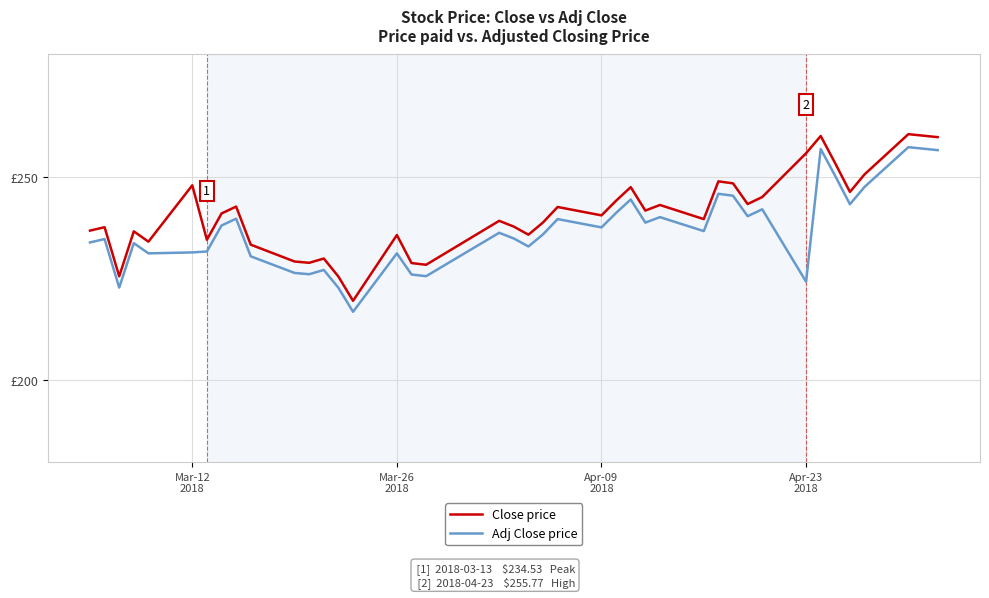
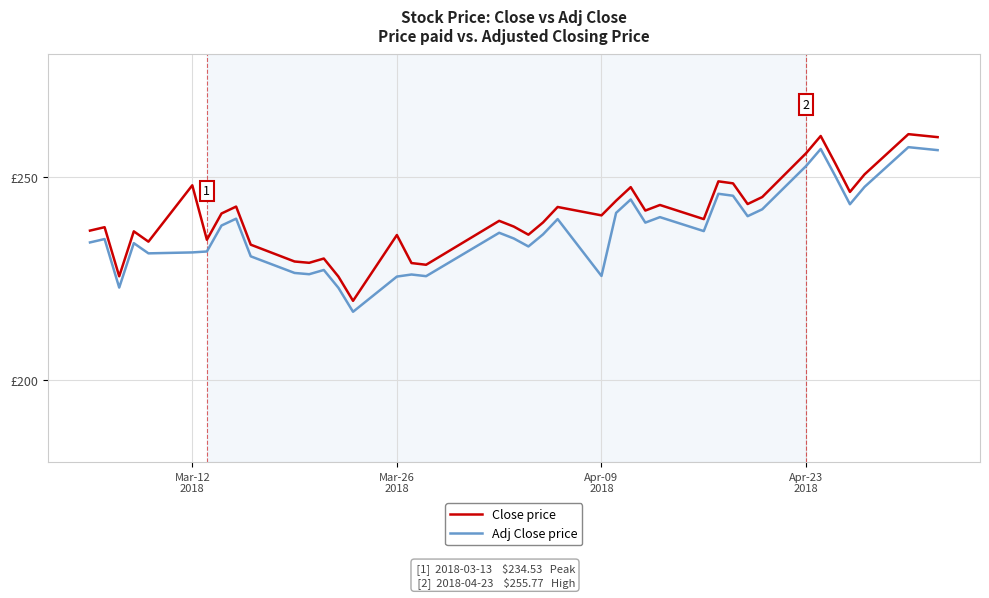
  {
    "Close price": {
      "Mar-26 2018": "£236",
      "Apr-09 2018": "£241",
      "Apr-23 2018": "£256"
    },
    "Adj Close price": {
      "Mar-12 2018": "£231",
-     "Mar-26 2018": "£231",
-     "Apr-09 2018": "£238",
-     "Apr-23 2018": "£224"
+     "Mar-26 2018": "£226",
+     "Apr-09 2018": "£226",
+     "Apr-23 2018": "£253"
    }
  }
